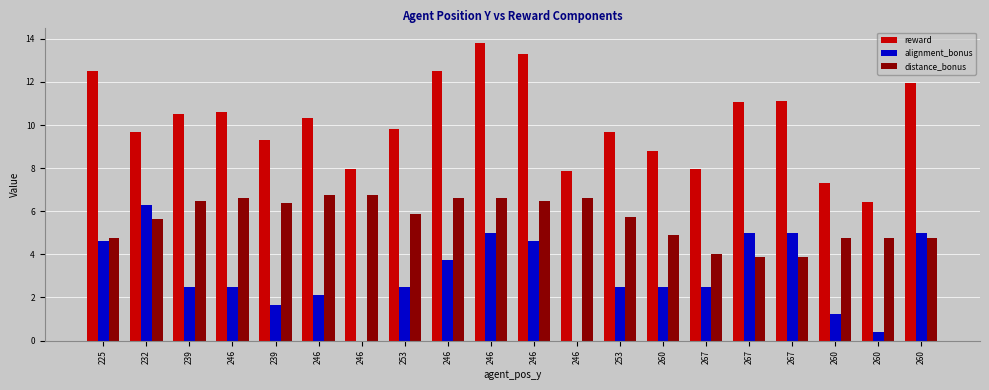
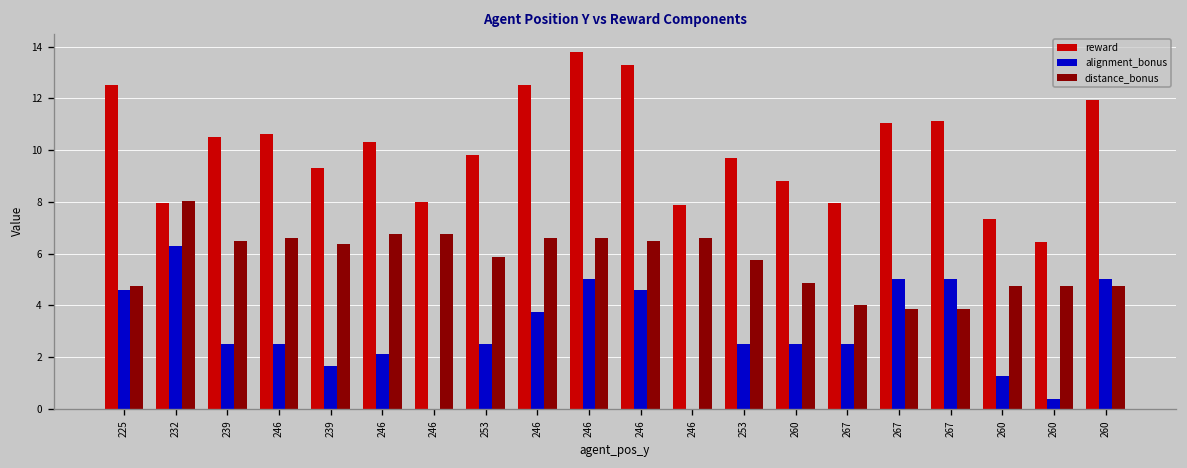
  {
    "reward": {
      "225": 12.5,
-     "232": 9.7
+     "232": 7.9
    },
    "alignment_bonus": {
      "225": 4.6,
      "232": 6.3
    },
    "distance_bonus": {
      "225": 4.8,
-     "232": 5.6
+     "232": 8.0
    }
  }
